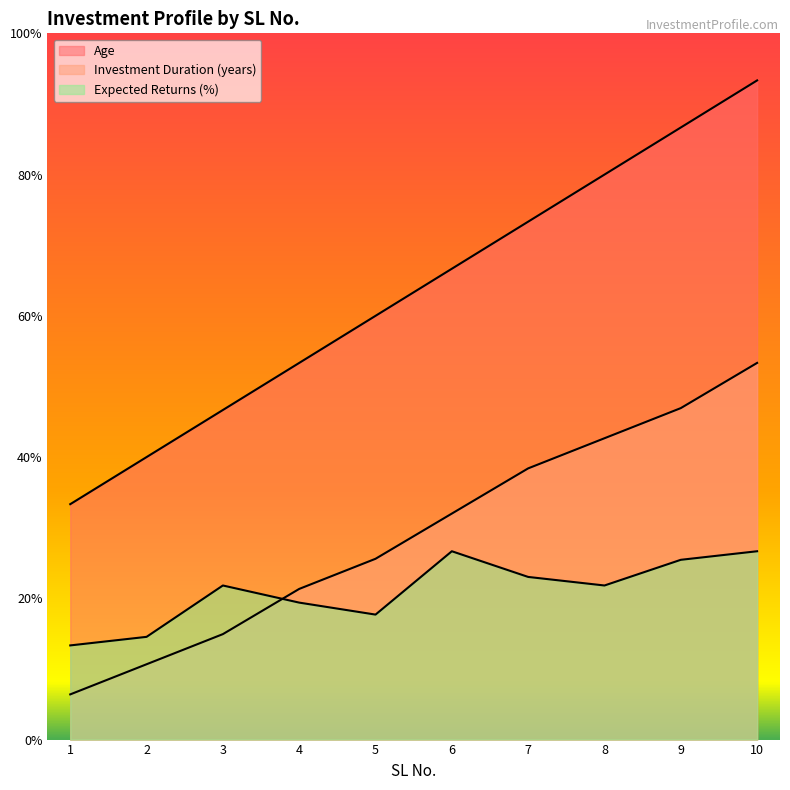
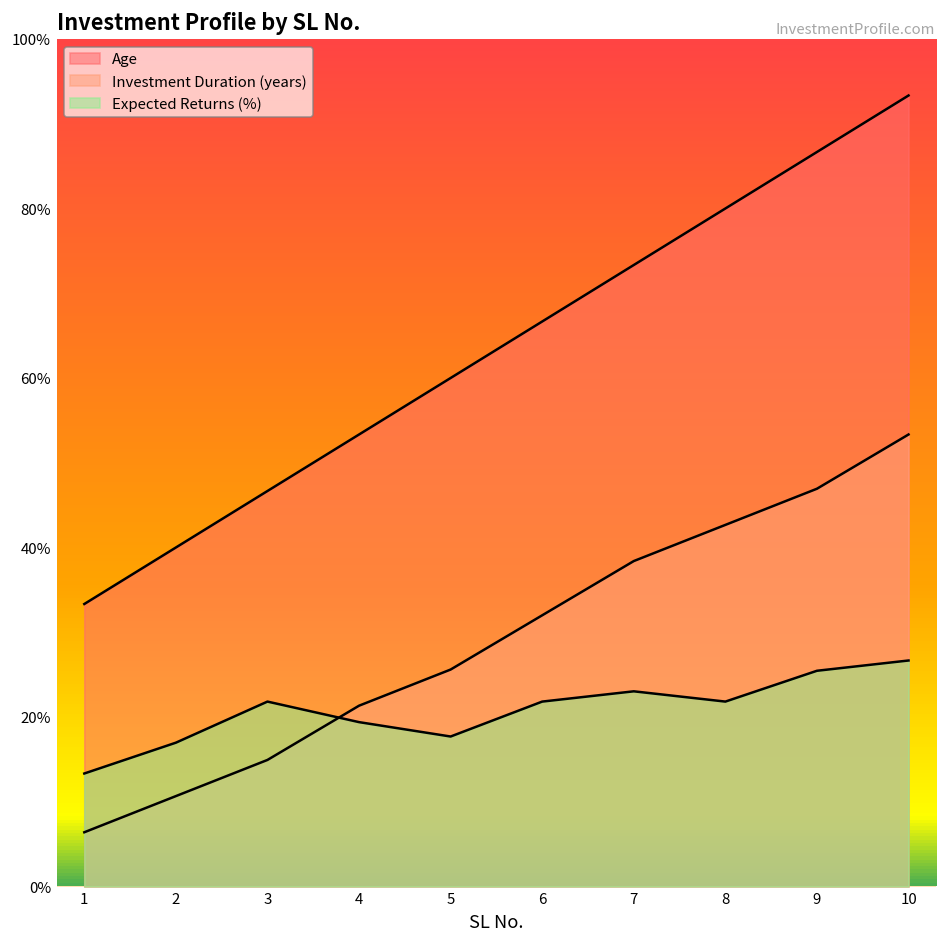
  {
    "Expected Returns (%)": {
      "1": "13%",
-     "2": "15%",
+     "2": "17%",
      "3": "22%",
      "4": "19%",
      "5": "18%",
-     "6": "27%",
+     "6": "22%",
      "7": "23%",
      "8": "22%",
      "9": "25%",
      "10": "27%"
    }
  }
